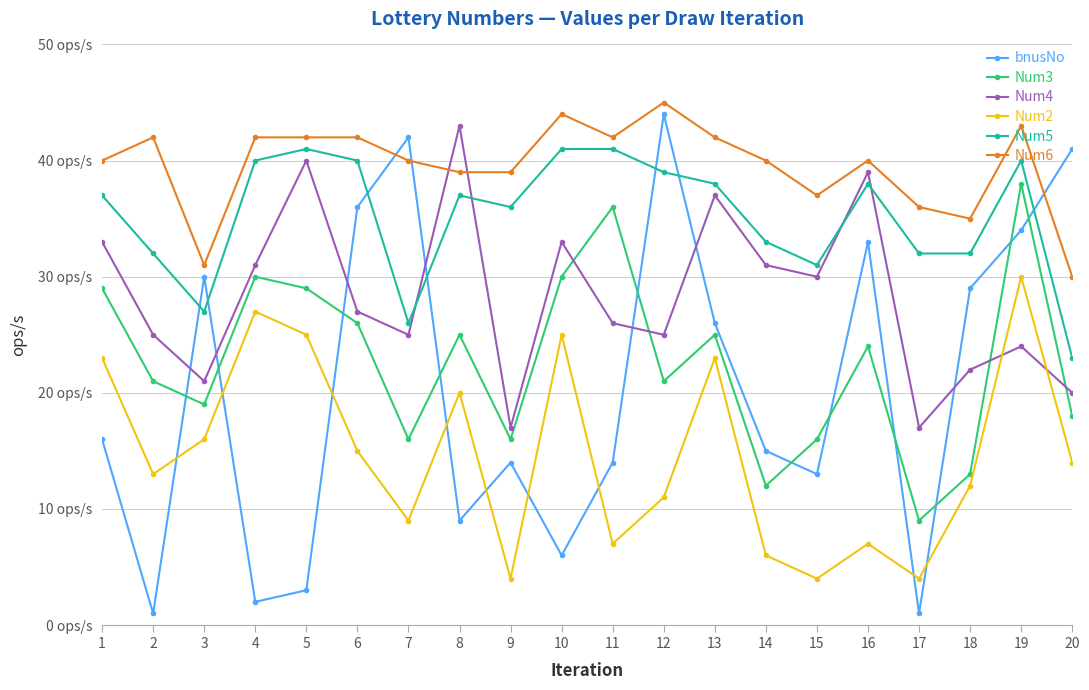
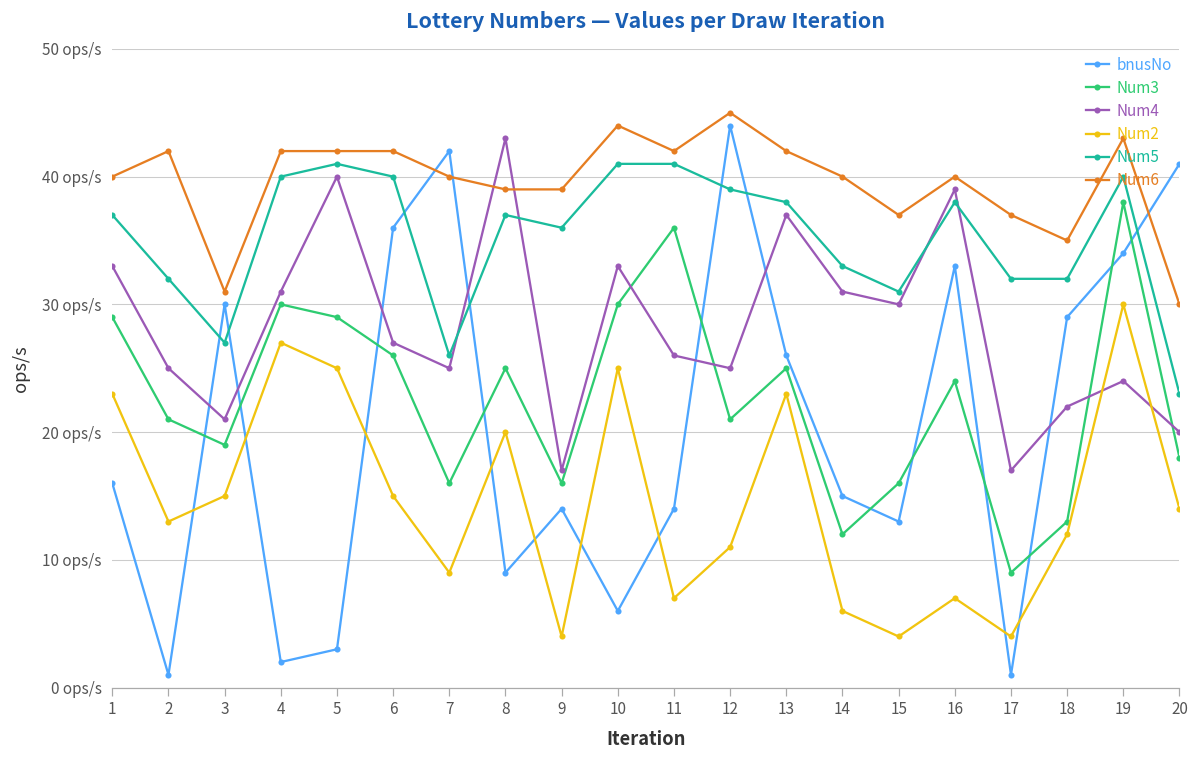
  {
    "bnusNo": {
      "1": "16 ops/s",
      "2": "1 ops/s",
      "3": "30 ops/s",
      "4": "2 ops/s",
      "5": "3 ops/s",
      "6": "36 ops/s",
      "7": "42 ops/s",
      "8": "9 ops/s",
      "9": "14 ops/s",
      "10": "6 ops/s",
      "11": "14 ops/s",
      "12": "44 ops/s",
      "13": "26 ops/s",
      "14": "15 ops/s",
      "15": "13 ops/s",
      "16": "33 ops/s",
      "17": "1 ops/s",
      "18": "29 ops/s",
      "19": "34 ops/s",
      "20": "41 ops/s"
    },
    "Num4": {
      "1": "33 ops/s",
      "2": "25 ops/s",
      "3": "21 ops/s",
      "4": "31 ops/s",
      "5": "40 ops/s",
      "6": "27 ops/s",
      "7": "25 ops/s",
      "8": "43 ops/s",
      "9": "17 ops/s",
      "10": "33 ops/s",
      "11": "26 ops/s",
      "12": "25 ops/s",
      "13": "37 ops/s",
      "14": "31 ops/s",
      "15": "30 ops/s",
      "16": "39 ops/s",
      "17": "17 ops/s",
      "18": "22 ops/s",
      "19": "24 ops/s",
      "20": "20 ops/s"
    },
    "Num2": {
      "1": "23 ops/s",
      "2": "13 ops/s",
-     "3": "16 ops/s",
+     "3": "15 ops/s",
      "4": "27 ops/s",
      "5": "25 ops/s",
      "6": "15 ops/s",
      "7": "9 ops/s",
      "8": "20 ops/s",
      "9": "4 ops/s",
      "10": "25 ops/s",
      "11": "7 ops/s",
      "12": "11 ops/s",
      "13": "23 ops/s",
      "14": "6 ops/s",
      "15": "4 ops/s",
      "16": "7 ops/s",
      "17": "4 ops/s",
      "18": "12 ops/s",
      "19": "30 ops/s",
      "20": "14 ops/s"
    },
    "Num6": {
      "1": "40 ops/s",
      "2": "42 ops/s",
      "3": "31 ops/s",
      "4": "42 ops/s",
      "5": "42 ops/s",
      "6": "42 ops/s",
      "7": "40 ops/s",
      "8": "39 ops/s",
      "9": "39 ops/s",
      "10": "44 ops/s",
      "11": "42 ops/s",
      "12": "45 ops/s",
      "13": "42 ops/s",
      "14": "40 ops/s",
      "15": "37 ops/s",
      "16": "40 ops/s",
-     "17": "36 ops/s",
+     "17": "37 ops/s",
      "18": "35 ops/s",
      "19": "43 ops/s",
      "20": "30 ops/s"
    }
  }
